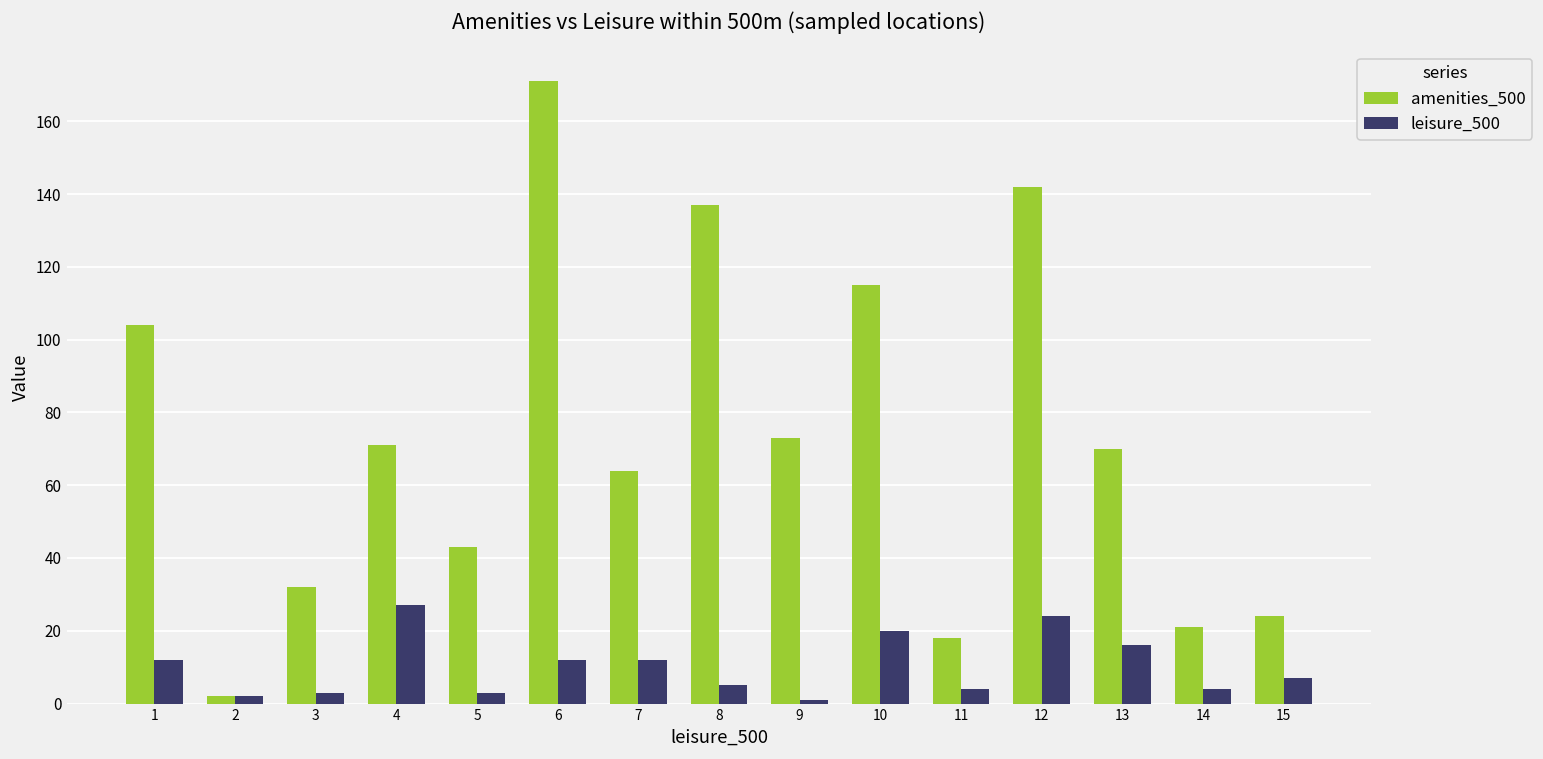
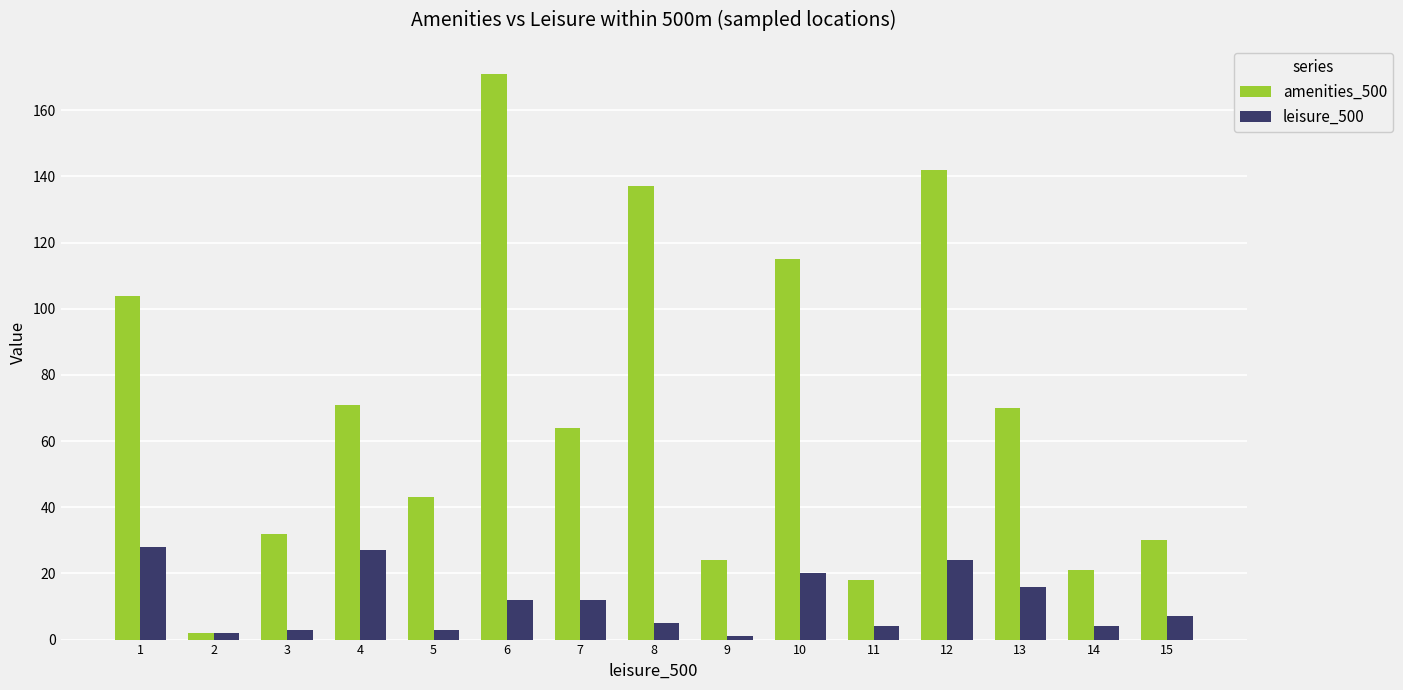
  {
    "amenities_500": {
      "1": 104,
      "2": 2,
      "3": 32,
      "4": 71,
      "5": 43,
      "6": 171,
      "7": 64,
      "8": 137,
-     "9": 73,
+     "9": 24,
      "10": 115,
      "11": 18,
      "12": 142,
      "13": 70,
      "14": 21,
-     "15": 24
+     "15": 30
    },
    "leisure_500": {
-     "1": 12,
+     "1": 28,
      "2": 2,
      "3": 3,
      "4": 27,
      "5": 3,
      "6": 12,
      "7": 12,
      "8": 5,
      "9": 1,
      "10": 20,
      "11": 4,
      "12": 24,
      "13": 16,
      "14": 4,
      "15": 7
    }
  }
